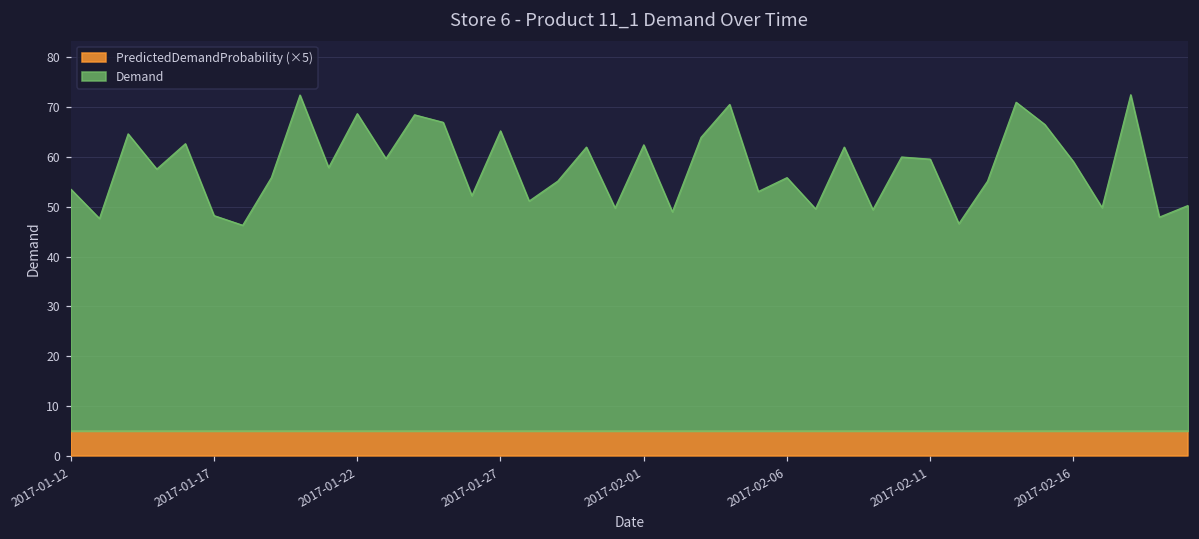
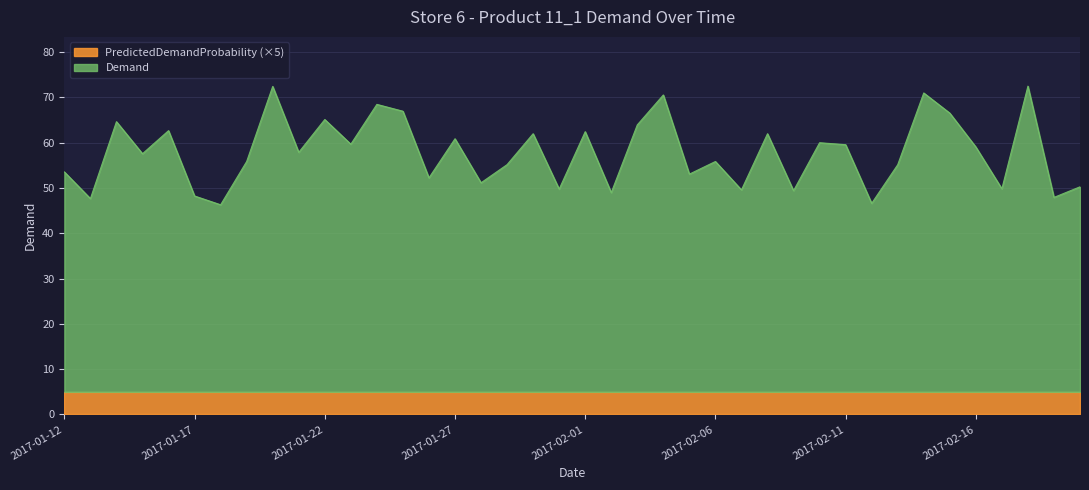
  {
    "Demand": {
      "2017-01-12": 54,
      "2017-01-17": 48,
-     "2017-01-22": 69,
-     "2017-01-27": 65,
+     "2017-01-22": 65,
+     "2017-01-27": 61,
      "2017-02-01": 62,
      "2017-02-06": 56,
      "2017-02-11": 60,
      "2017-02-16": 59
    },
    "PredictedDemandProbability (×5)": {
      "2017-01-12": 5,
      "2017-01-17": 5,
      "2017-01-22": 5,
      "2017-01-27": 5,
      "2017-02-01": 5,
      "2017-02-06": 5,
      "2017-02-11": 5,
      "2017-02-16": 5
    }
  }
